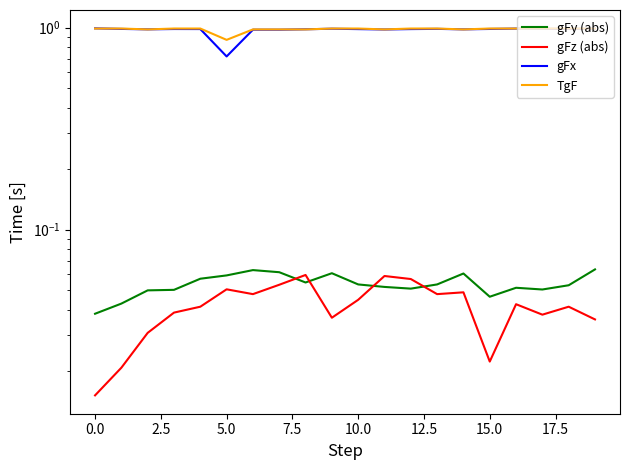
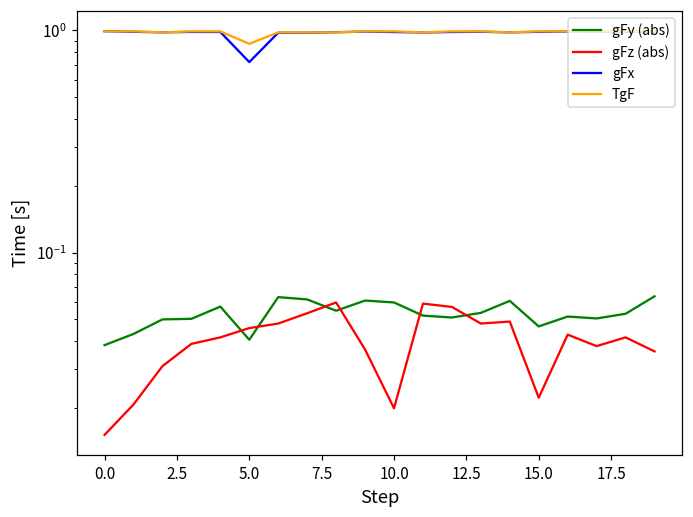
  {
    "gFy (abs)": {
      "0.0": 0.038,
-     "5.0": 0.059,
-     "10.0": 0.054,
+     "5.0": 0.041,
+     "10.0": 0.060,
      "15.0": 0.047
    },
    "gFz (abs)": {
      "0.0": 0.015,
-     "5.0": 0.051,
-     "10.0": 0.045,
+     "5.0": 0.046,
+     "10.0": 0.020,
      "15.0": 0.022
    },
    "gFx": {
      "5.0": 0.72
    },
    "TgF": {
      "5.0": 0.87
    }
  }
